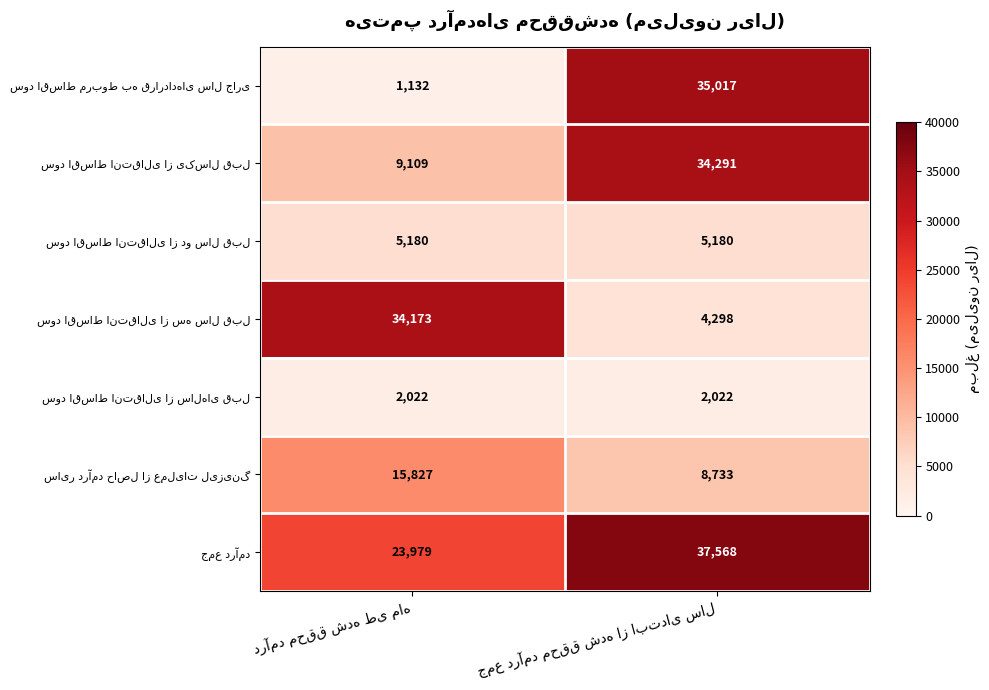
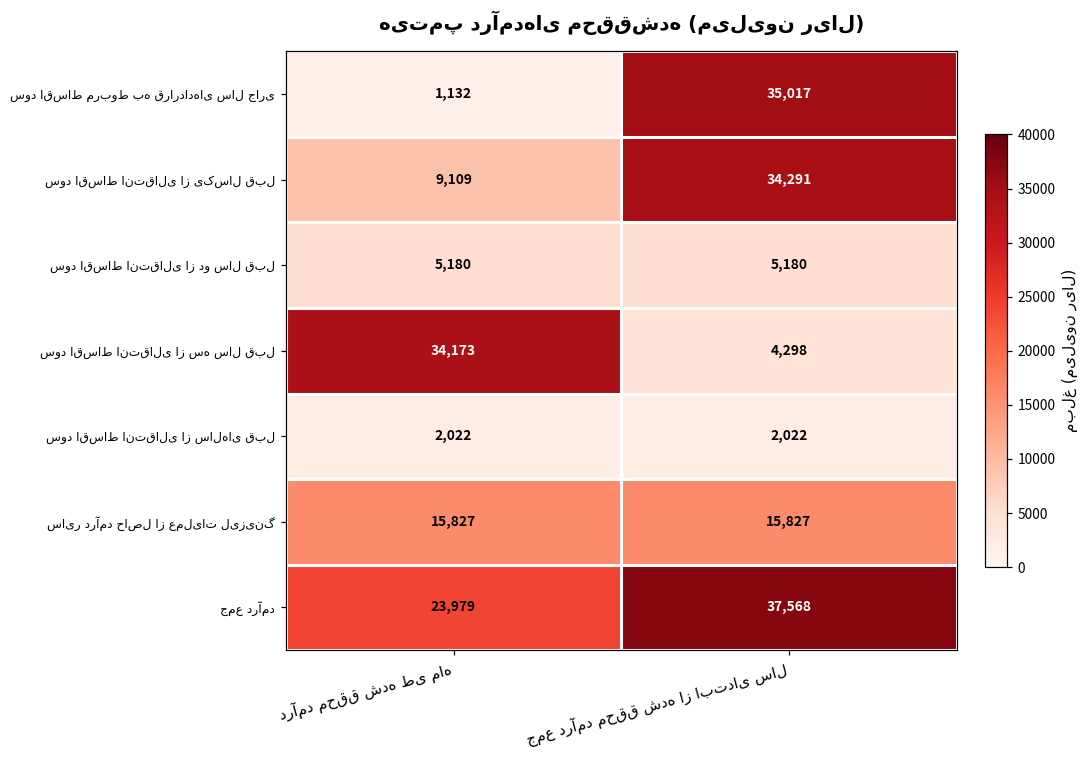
  {
    "سود اقساط مربوط به قراردادهای سال جاری": {
      "درآمد محقق شده طی ماه": "1,132",
      "جمع درآمد محقق شده از ابتدای سال": "35,017"
    },
    "سود اقساط انتقالی از یکسال قبل": {
      "درآمد محقق شده طی ماه": "9,109",
      "جمع درآمد محقق شده از ابتدای سال": "34,291"
    },
    "سود اقساط انتقالی از دو سال قبل": {
      "درآمد محقق شده طی ماه": "5,180",
      "جمع درآمد محقق شده از ابتدای سال": "5,180"
    },
    "سود اقساط انتقالی از سه سال قبل": {
      "درآمد محقق شده طی ماه": "34,173",
      "جمع درآمد محقق شده از ابتدای سال": "4,298"
    },
    "سود اقساط انتقالی از سالهای قبل": {
      "درآمد محقق شده طی ماه": "2,022",
      "جمع درآمد محقق شده از ابتدای سال": "2,022"
    },
    "سایر درآمد حاصل از عملیات لیزینگ": {
      "درآمد محقق شده طی ماه": "15,827",
-     "جمع درآمد محقق شده از ابتدای سال": "8,733"
+     "جمع درآمد محقق شده از ابتدای سال": "15,827"
    },
    "جمع درآمد": {
      "درآمد محقق شده طی ماه": "23,979",
      "جمع درآمد محقق شده از ابتدای سال": "37,568"
    }
  }
